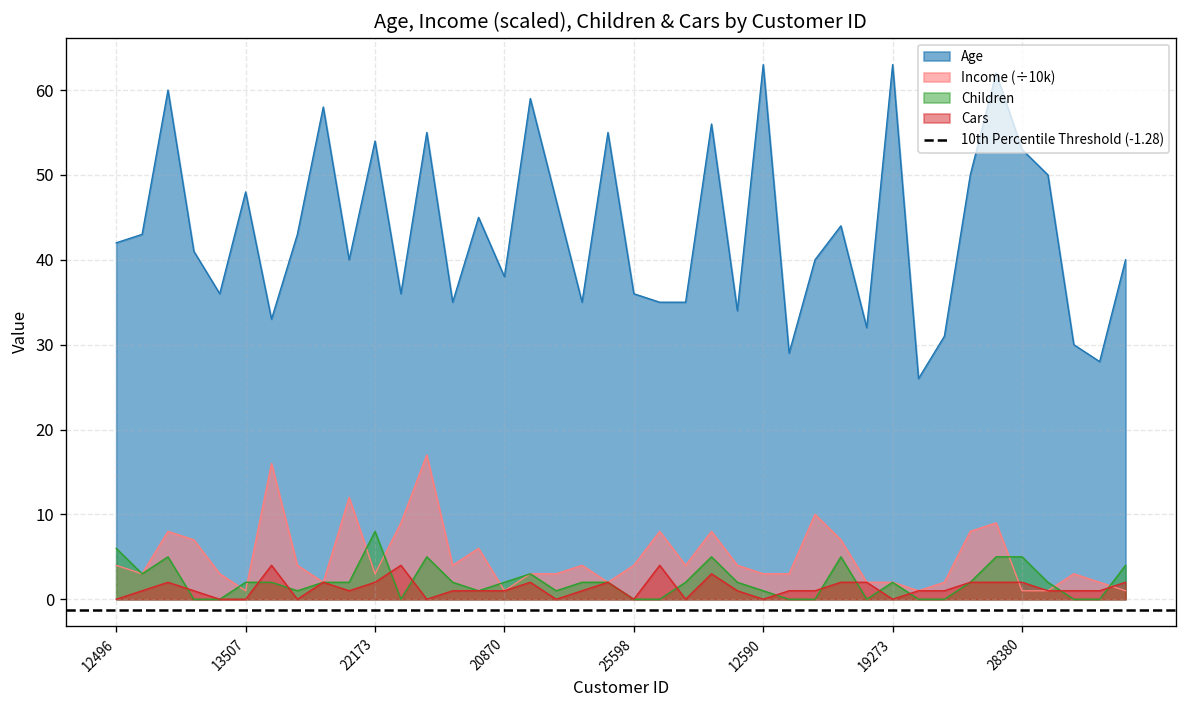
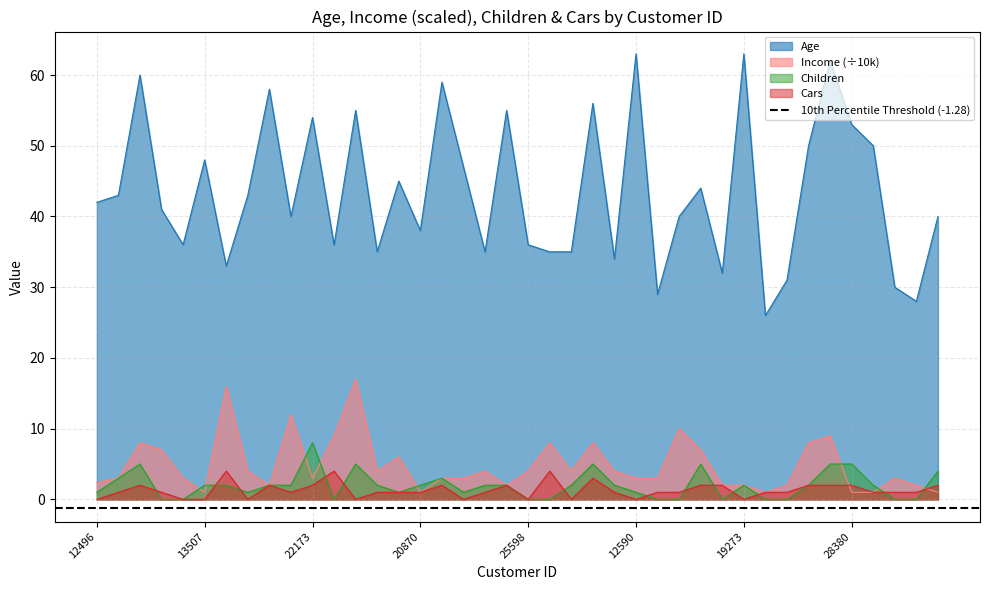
  {
    "Age": {
      "12496": 42,
      "13507": 48,
      "22173": 54,
      "20870": 38,
      "25598": 36,
      "12590": 63,
      "19273": 63,
      "28380": 53
    },
    "Income (÷10k)": {
-     "12496": 4,
+     "12496": 2,
      "13507": 1,
      "22173": 3,
      "25598": 4,
      "12590": 3,
      "28380": 1
    },
    "Children": {
-     "12496": 6,
+     "12496": 1,
      "13507": 2,
      "22173": 8,
      "20870": 2,
      "12590": 1,
      "28380": 5
    },
    "Cars": {
      "12496": 0,
      "13507": 0,
      "22173": 2,
      "12590": 0,
      "19273": 0,
      "28380": 2
    }
  }
